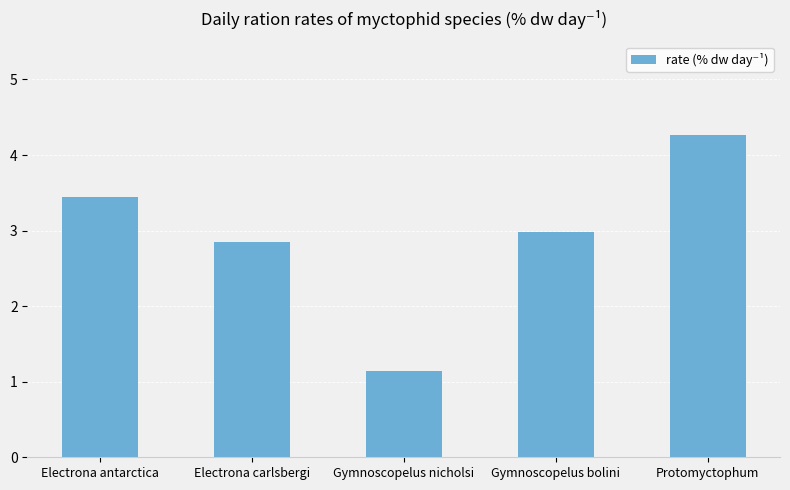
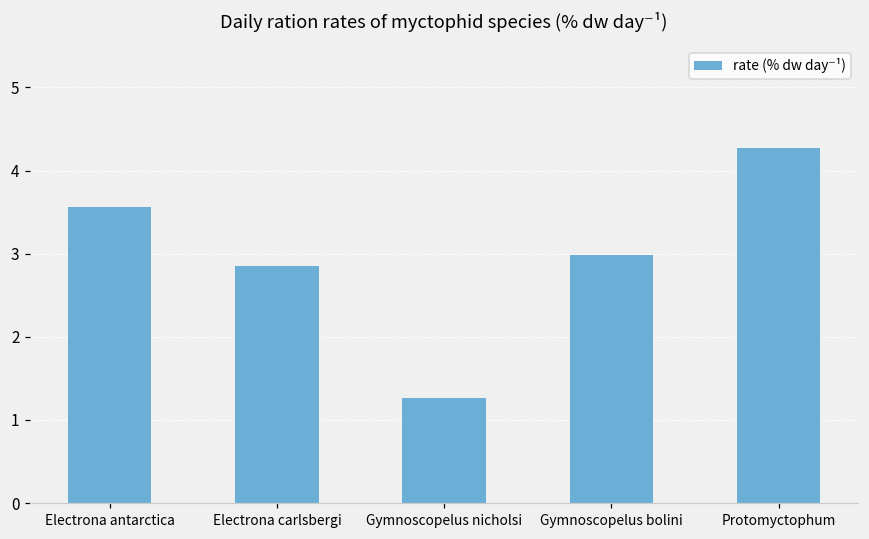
  {
-   "Electrona antarctica": 3.5,
+   "Electrona antarctica": 3.6,
    "Electrona carlsbergi": 2.9,
-   "Gymnoscopelus nicholsi": 1.1,
+   "Gymnoscopelus nicholsi": 1.3,
    "Gymnoscopelus bolini": 3.0,
    "Protomyctophum": 4.3
  }
